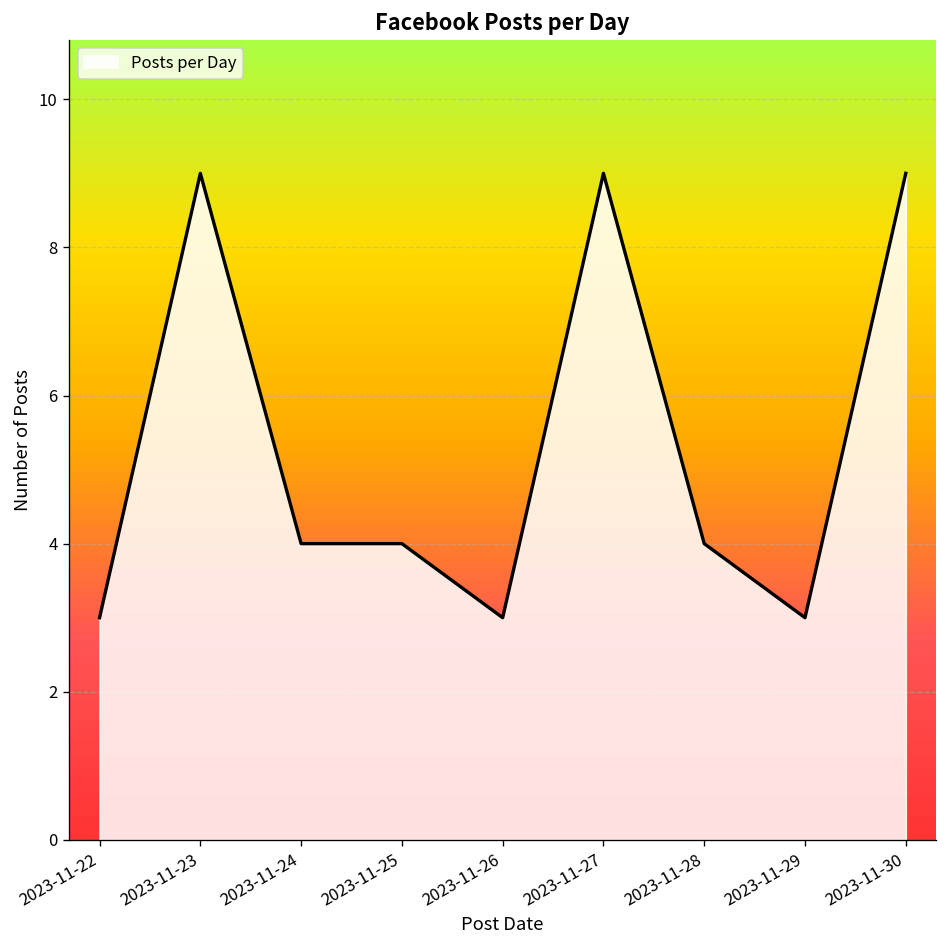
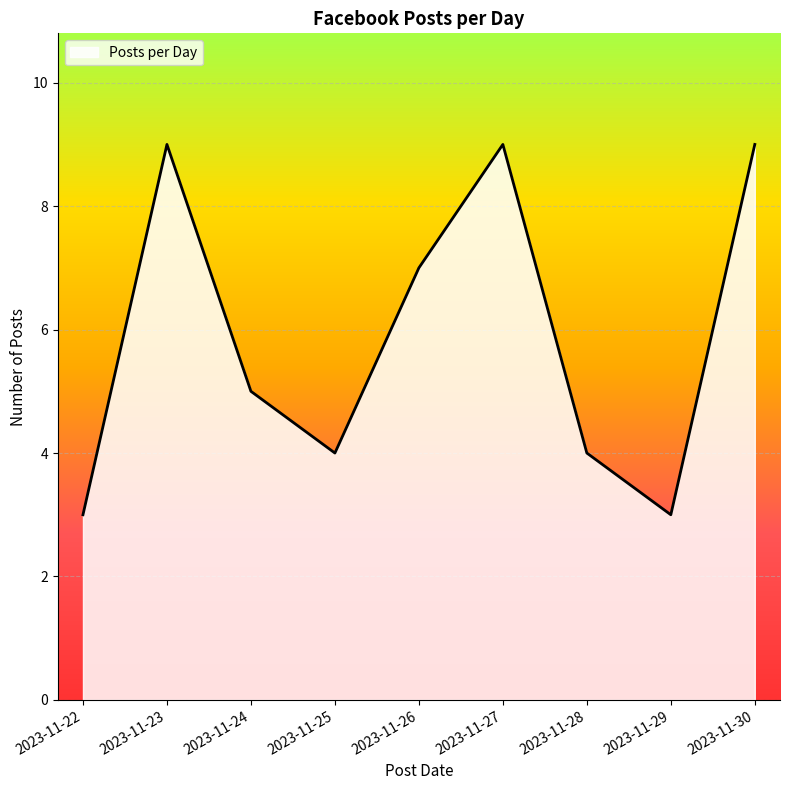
  {
    "2023-11-22": 3,
    "2023-11-23": 9,
-   "2023-11-24": 4,
+   "2023-11-24": 5,
    "2023-11-25": 4,
-   "2023-11-26": 3,
+   "2023-11-26": 7,
    "2023-11-27": 9,
    "2023-11-28": 4,
    "2023-11-29": 3,
    "2023-11-30": 9
  }
